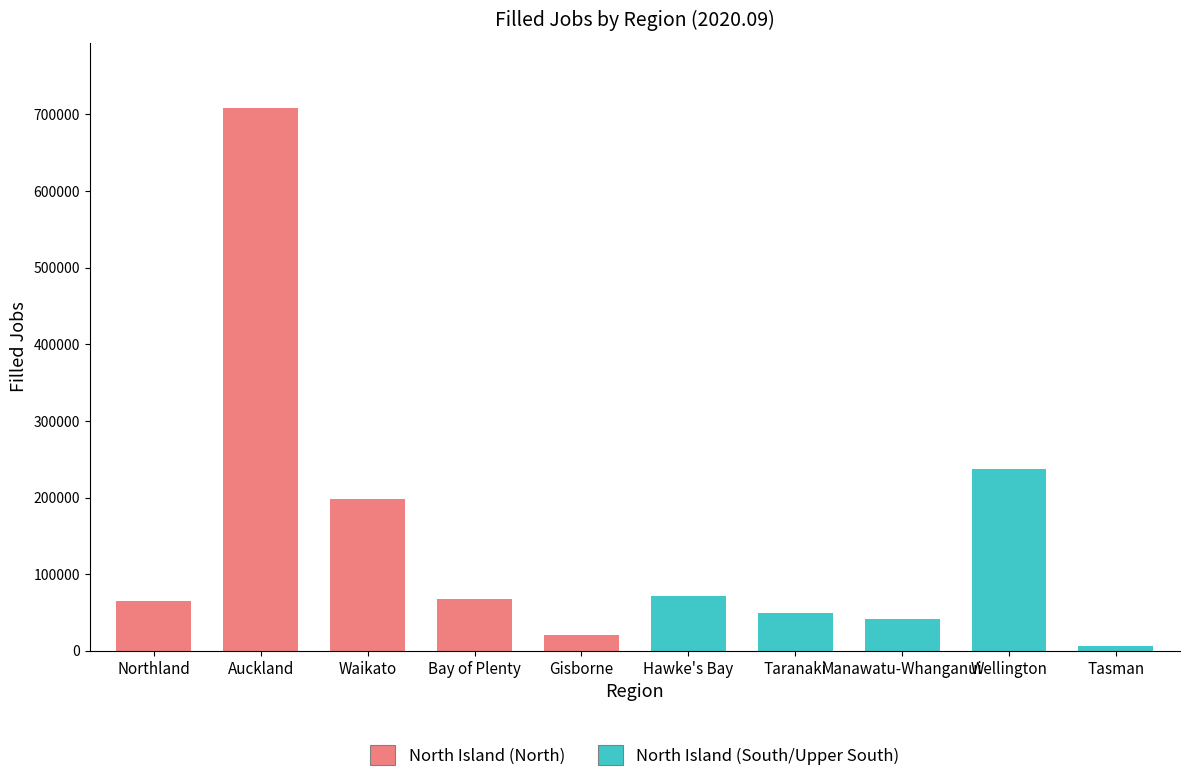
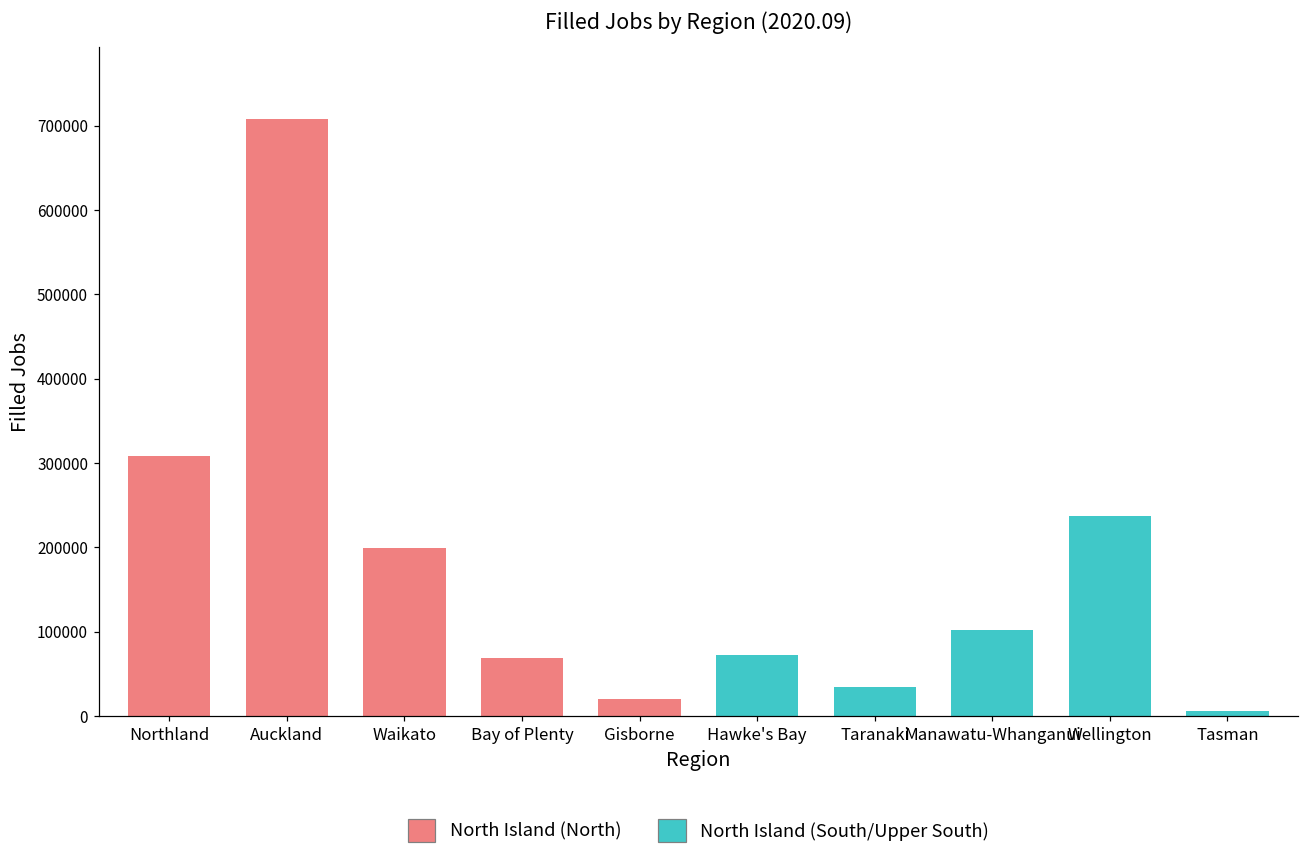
  {
-   "Northland": 70000,
+   "Northland": 310000,
    "Auckland": 710000,
    "Waikato": 200000,
    "Bay of Plenty": 70000,
    "Gisborne": 20000,
    "Hawke's Bay": 70000,
-   "Taranaki": 50000,
-   "Manawatu-Whanganui": 40000,
+   "Taranaki": 30000,
+   "Manawatu-Whanganui": 100000,
    "Tasman": 10000
  }
